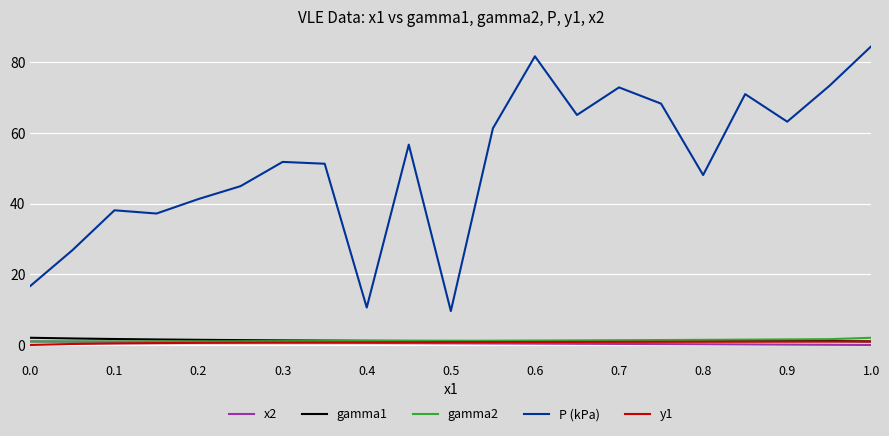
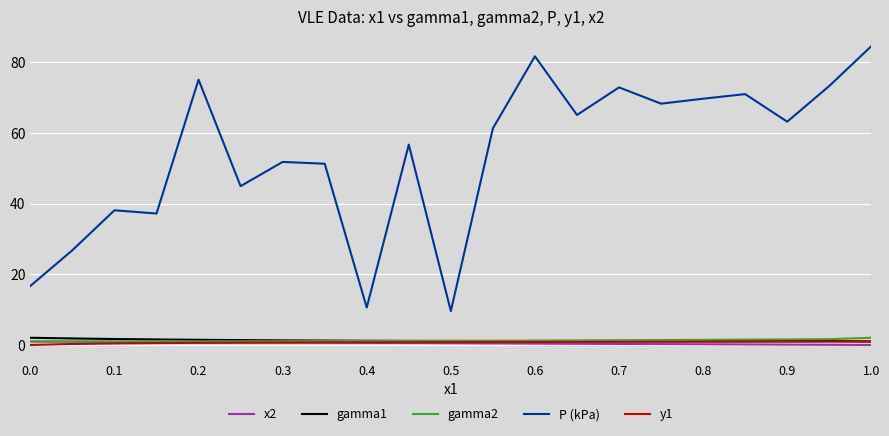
  {
    "x2": {
      "0.8": 0,
      "0.9": 0,
      "1.0": 0
    },
    "gamma1": {
      "0.0": 2
    },
    "gamma2": {
      "1.0": 2
    },
    "P (kPa)": {
      "0.0": 17,
      "0.1": 38,
-     "0.2": 41,
+     "0.2": 75,
      "0.3": 52,
      "0.4": 11,
      "0.5": 10,
      "0.6": 82,
      "0.7": 73,
-     "0.8": 48,
+     "0.8": 70,
      "0.9": 63,
      "1.0": 85
    },
    "y1": {
      "0.0": 0
    }
  }
